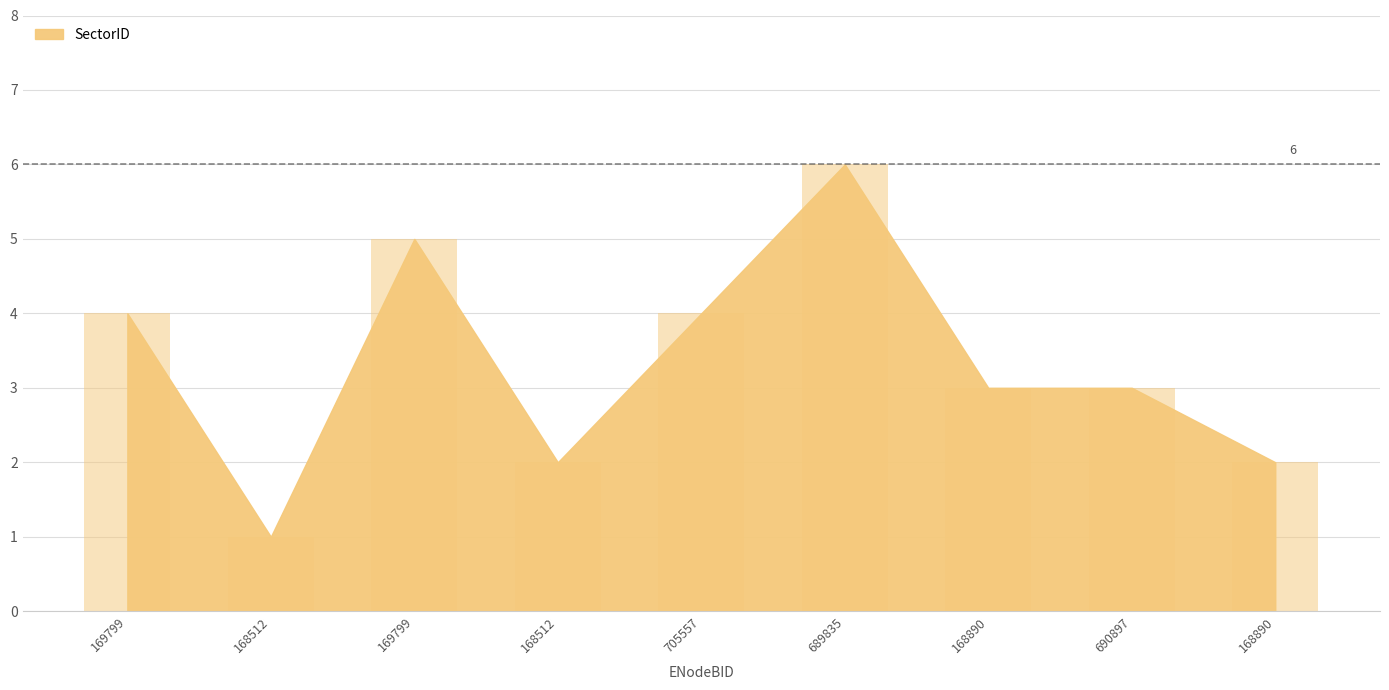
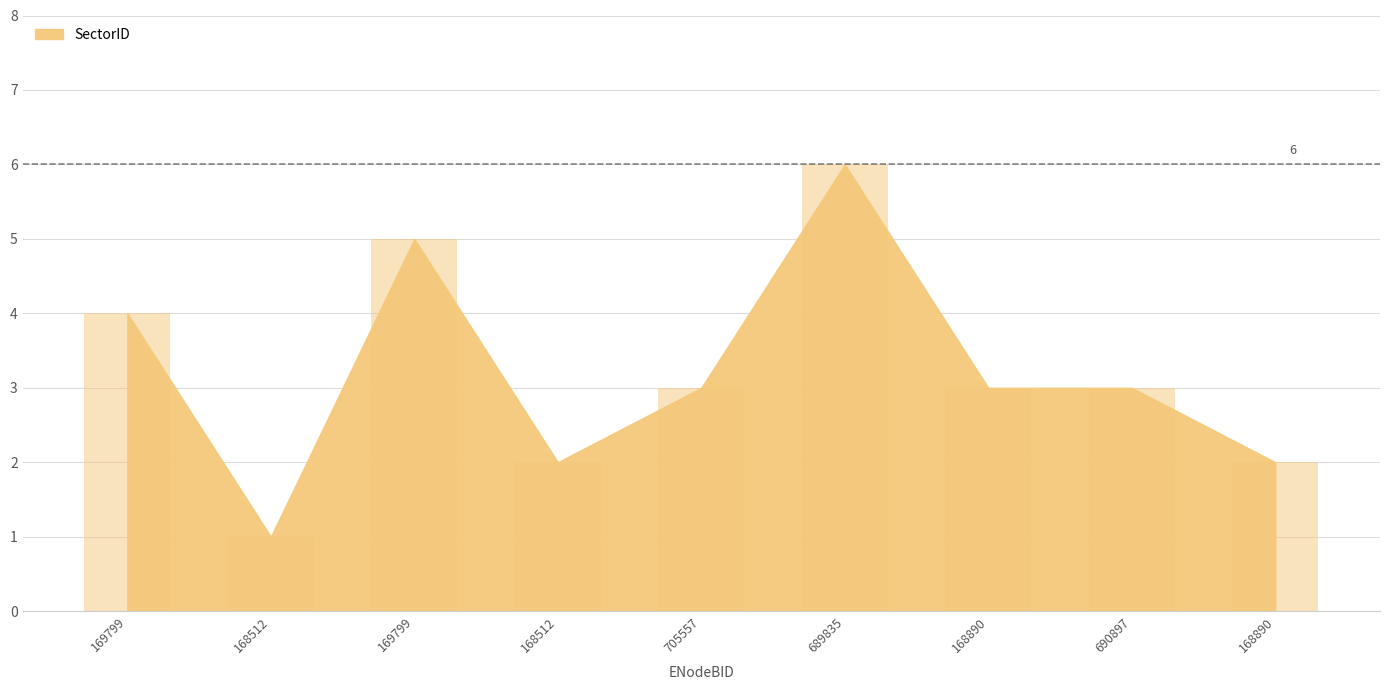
  {
-   "705557": 4,
+   "705557": 3,
    "689835": 6,
    "690897": 3
  }
